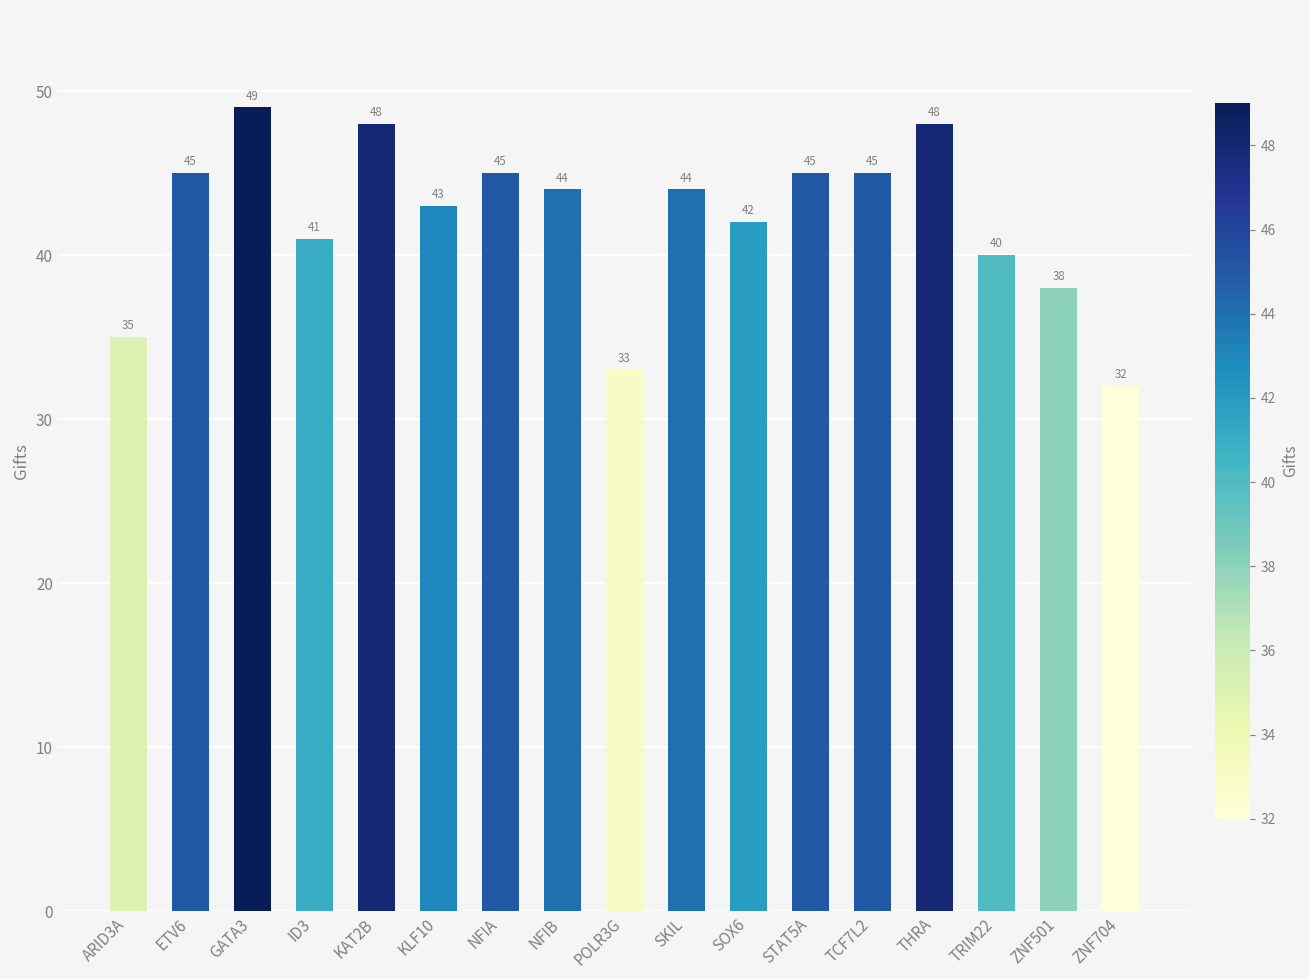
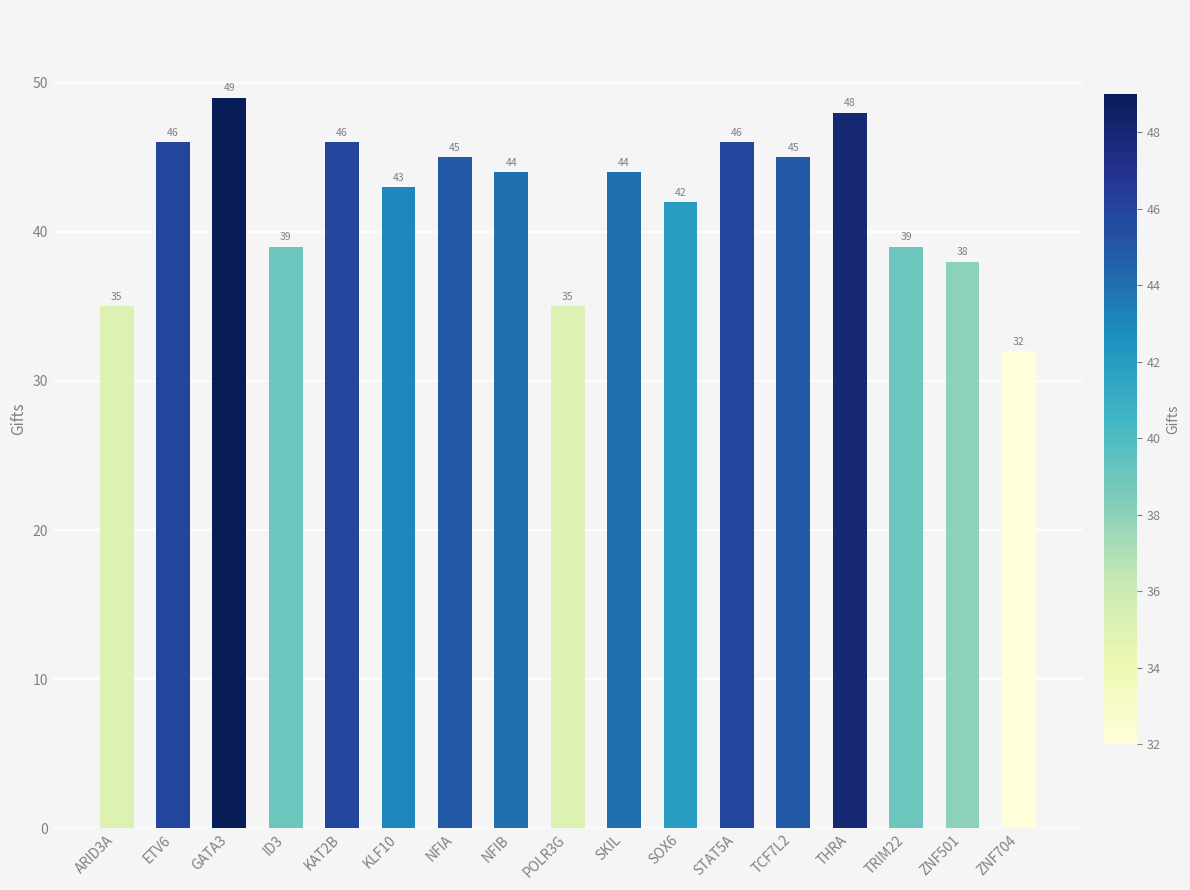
  {
    "ARID3A": 35,
-   "ETV6": 45,
+   "ETV6": 46,
    "GATA3": 49,
-   "ID3": 41,
-   "KAT2B": 48,
+   "ID3": 39,
+   "KAT2B": 46,
    "KLF10": 43,
    "NFIA": 45,
    "NFIB": 44,
-   "POLR3G": 33,
+   "POLR3G": 35,
    "SKIL": 44,
    "SOX6": 42,
-   "STAT5A": 45,
+   "STAT5A": 46,
    "TCF7L2": 45,
    "THRA": 48,
-   "TRIM22": 40,
+   "TRIM22": 39,
    "ZNF501": 38,
    "ZNF704": 32
  }
